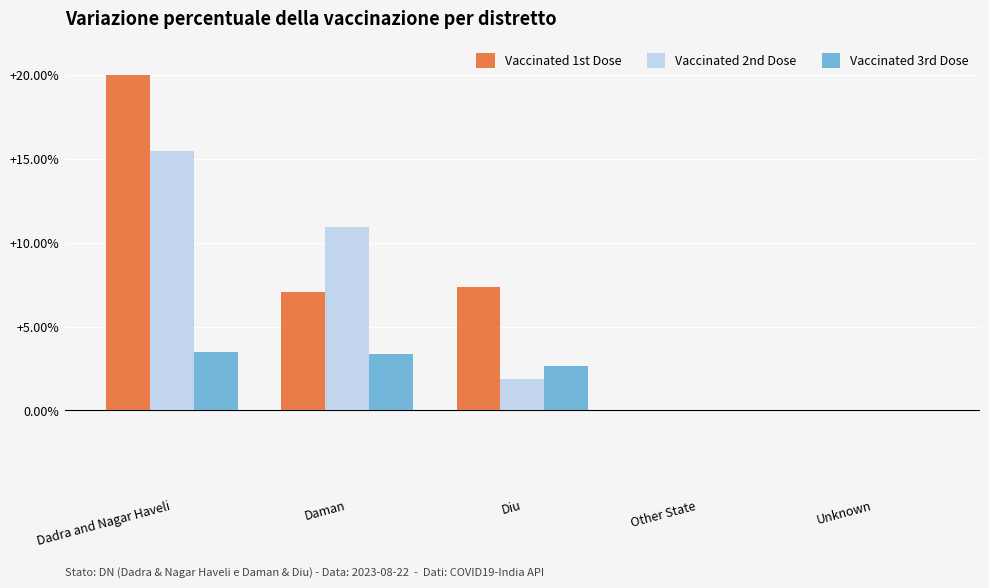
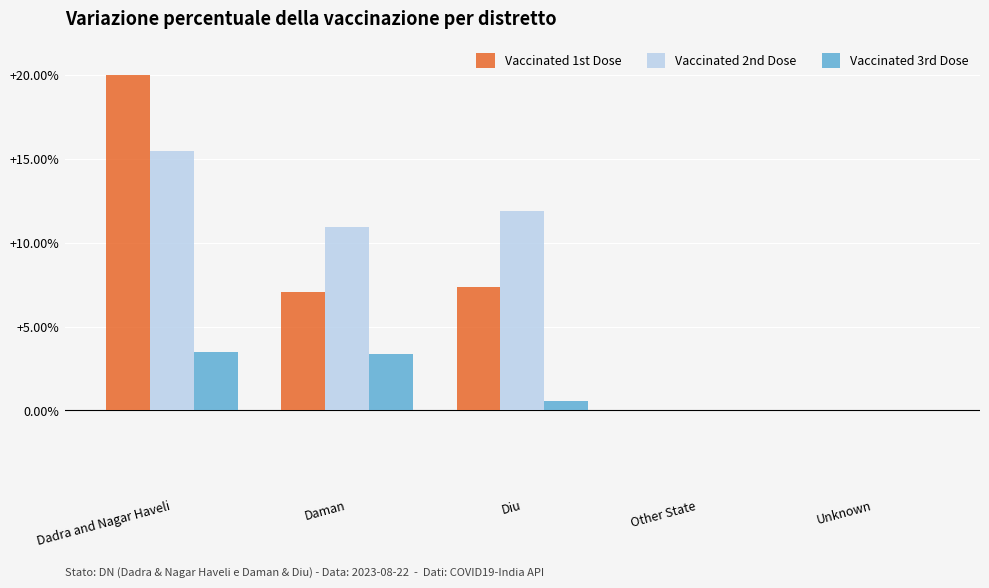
  {
    "Vaccinated 1st Dose": {
      "Dadra and Nagar Haveli": "+20.0%",
      "Daman": "+7.1%",
      "Diu": "+7.4%",
      "Other State": "+0.0%",
      "Unknown": "+0.0%"
    },
    "Vaccinated 2nd Dose": {
      "Dadra and Nagar Haveli": "+15.4%",
      "Daman": "+10.9%",
-     "Diu": "+1.9%",
+     "Diu": "+11.9%",
      "Other State": "+0.0%",
      "Unknown": "+0.0%"
    },
    "Vaccinated 3rd Dose": {
      "Dadra and Nagar Haveli": "+3.5%",
      "Daman": "+3.4%",
-     "Diu": "+2.6%",
+     "Diu": "+0.6%",
      "Other State": "+0.0%",
      "Unknown": "+0.0%"
    }
  }
